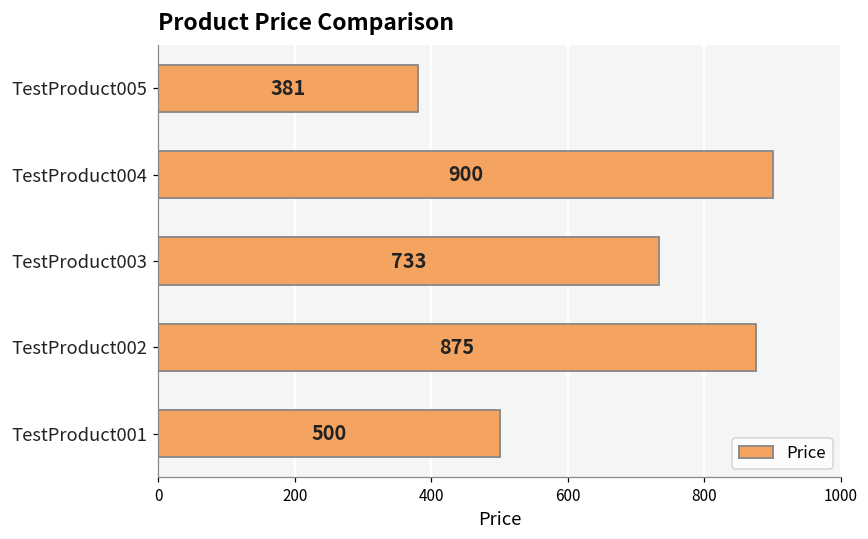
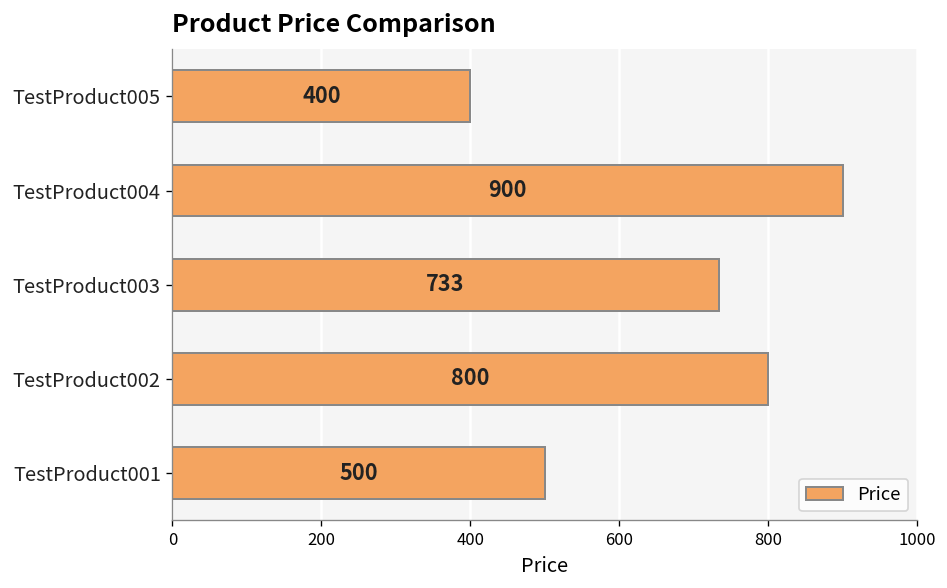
  {
-   "TestProduct005": 381,
+   "TestProduct005": 400,
    "TestProduct004": 900,
    "TestProduct003": 733,
-   "TestProduct002": 875,
+   "TestProduct002": 800,
    "TestProduct001": 500
  }
